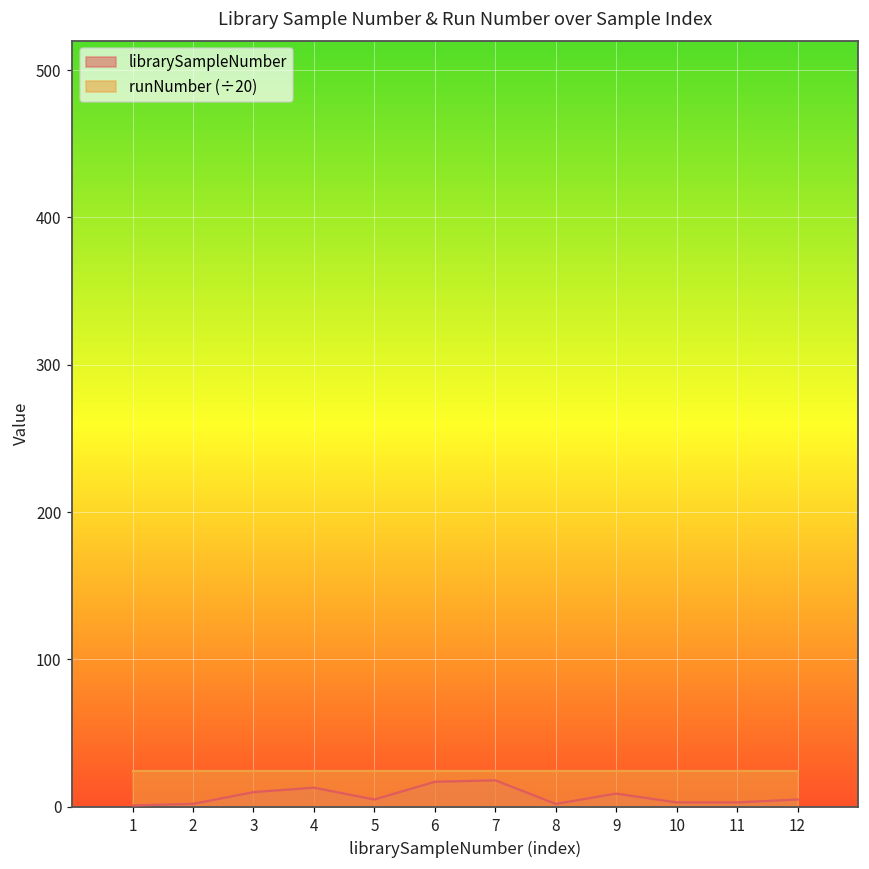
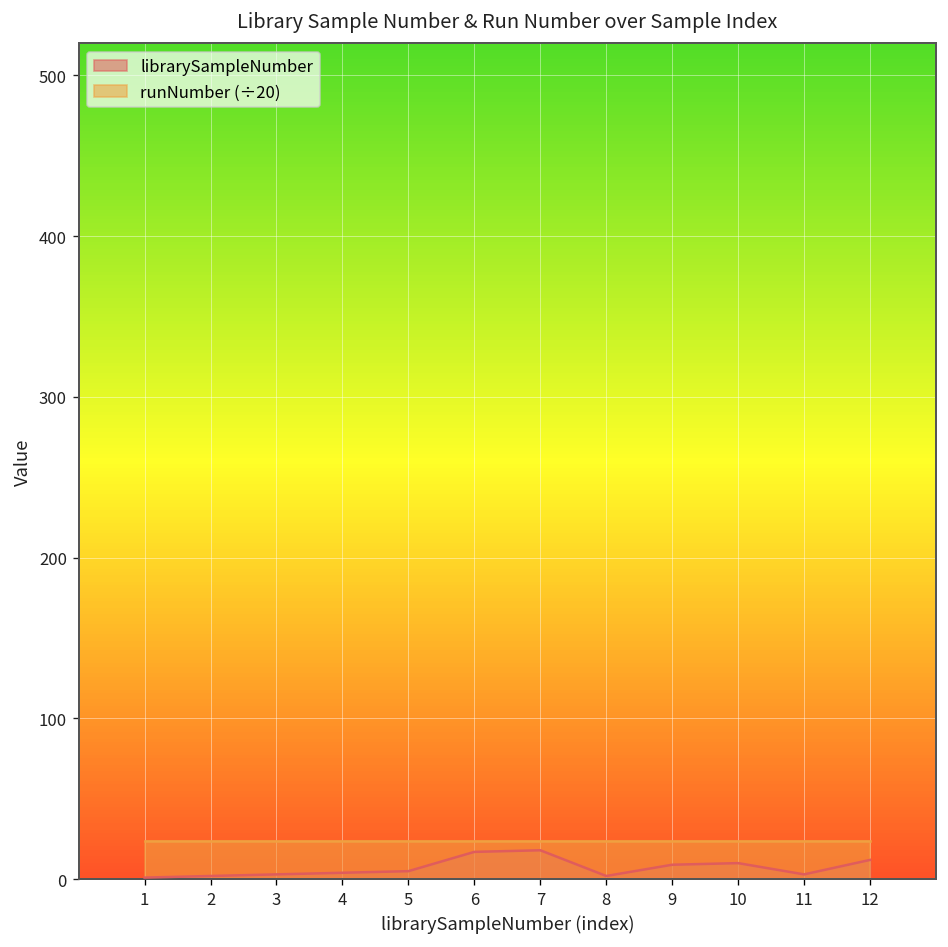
  {
    "librarySampleNumber": {
      "1": 1,
      "2": 2,
-     "3": 10,
-     "4": 13,
+     "3": 3,
+     "4": 4,
      "5": 5,
      "6": 17,
      "7": 18,
      "8": 2,
      "9": 9,
-     "10": 3,
+     "10": 10,
      "11": 3,
-     "12": 5
+     "12": 12
    },
    "runNumber (÷20)": {
      "1": 24,
      "2": 24,
      "3": 24,
      "4": 24,
      "5": 24,
      "6": 24,
      "7": 24,
      "8": 24,
      "9": 24,
      "10": 24,
      "11": 24,
      "12": 24
    }
  }
